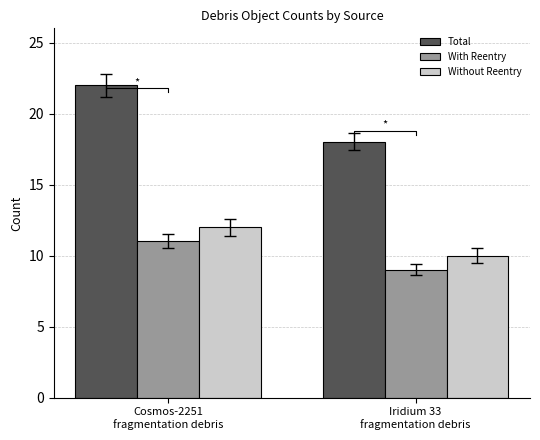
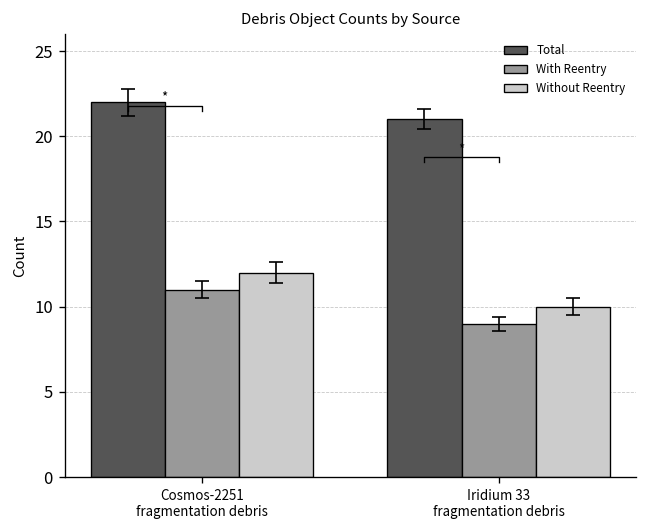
  {
    "Total": {
      "Cosmos-2251 fragmentation debris": 22,
-     "Iridium 33 fragmentation debris": 18
+     "Iridium 33 fragmentation debris": 21
    },
    "With Reentry": {
      "Cosmos-2251 fragmentation debris": 11,
      "Iridium 33 fragmentation debris": 9
    },
    "Without Reentry": {
      "Cosmos-2251 fragmentation debris": 12,
      "Iridium 33 fragmentation debris": 10
    }
  }
